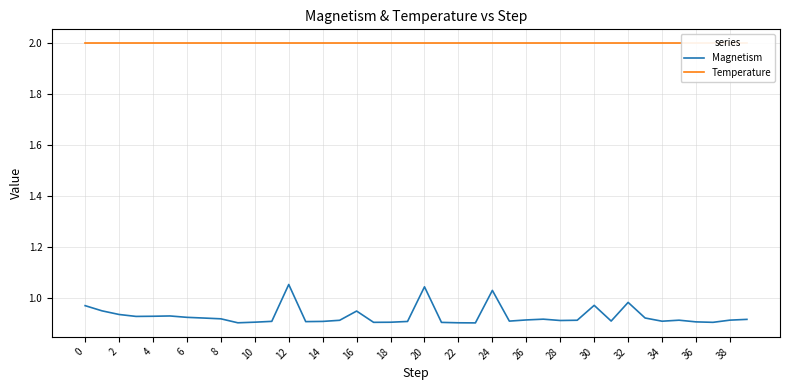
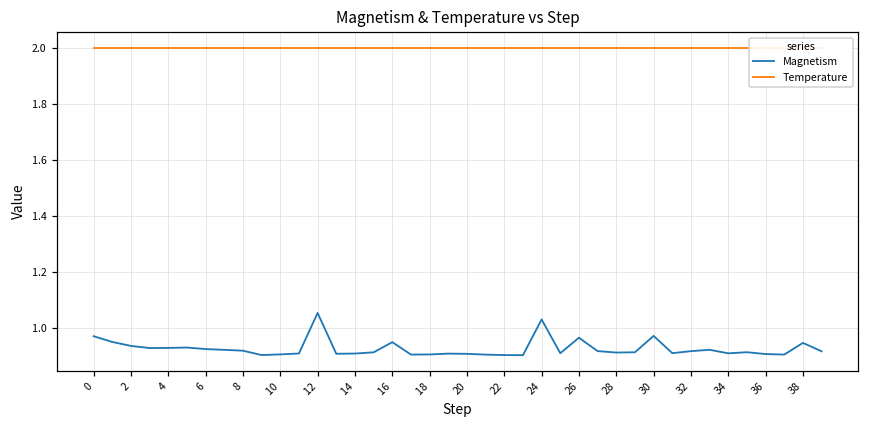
  {
    "Magnetism": {
      "0": 0.97,
      "2": 0.94,
      "4": 0.93,
      "6": 0.93,
      "8": 0.92,
      "10": 0.91,
      "12": 1.05,
      "14": 0.91,
      "16": 0.95,
      "18": 0.91,
-     "20": 1.05,
+     "20": 0.91,
      "22": 0.90,
      "24": 1.03,
-     "26": 0.92,
+     "26": 0.97,
      "28": 0.91,
      "30": 0.97,
-     "32": 0.98,
+     "32": 0.92,
      "34": 0.91,
      "36": 0.91,
-     "38": 0.91
+     "38": 0.95
    },
    "Temperature": {
      "0": 2.00,
      "2": 2.00,
      "4": 2.00,
      "6": 2.00,
      "8": 2.00,
      "10": 2.00,
      "12": 2.00,
      "14": 2.00,
      "16": 2.00,
      "18": 2.00,
      "20": 2.00,
      "22": 2.00,
      "24": 2.00,
      "26": 2.00,
      "28": 2.00,
      "30": 2.00,
      "32": 2.00,
      "34": 2.00
    }
  }
